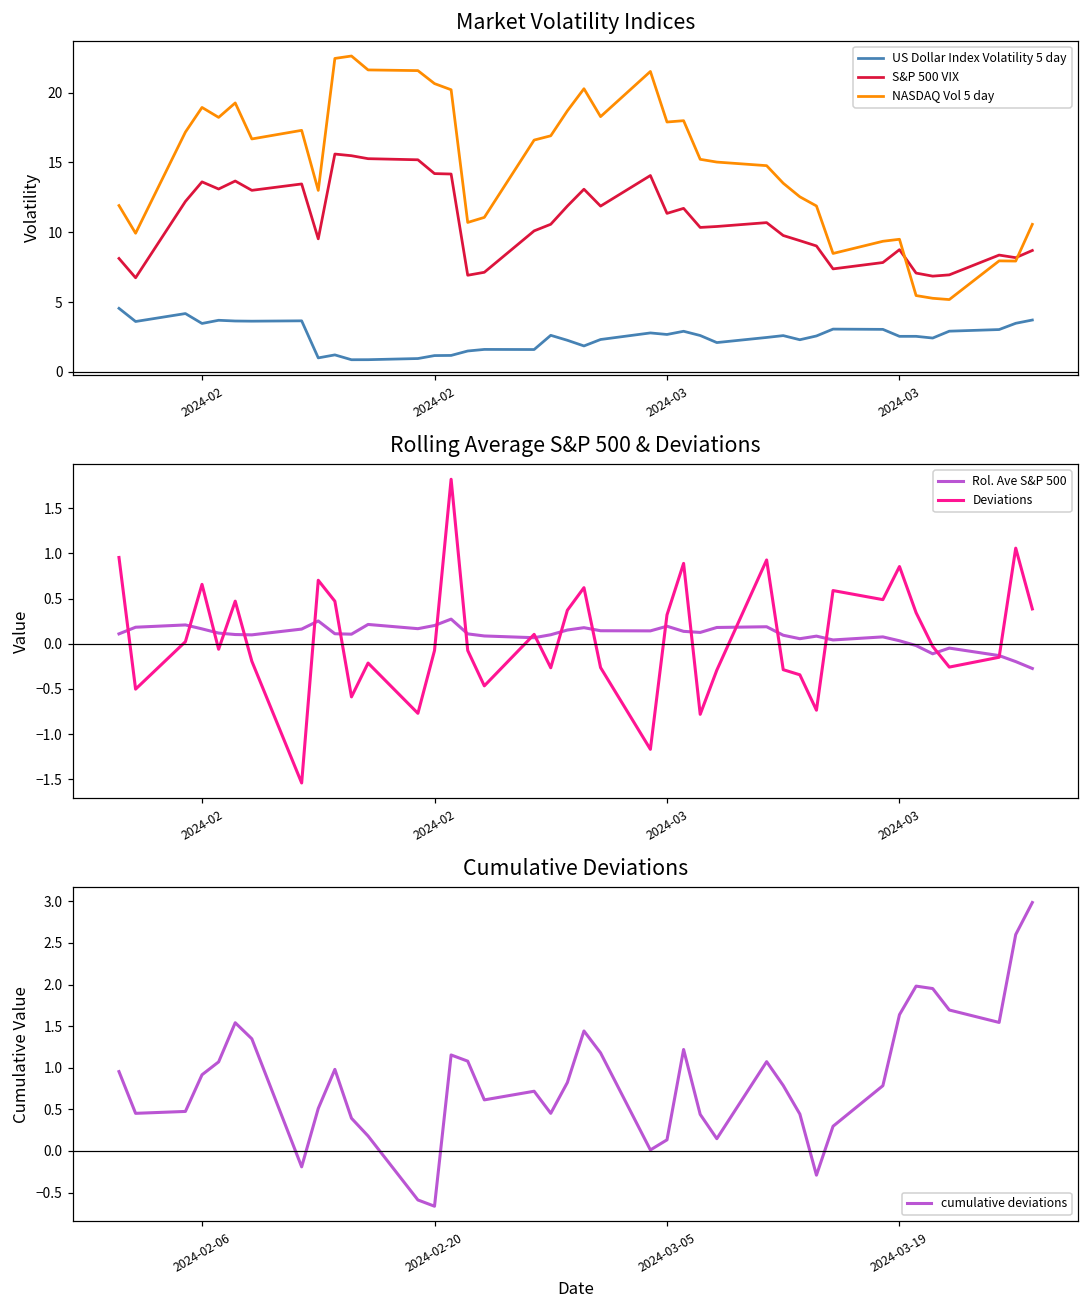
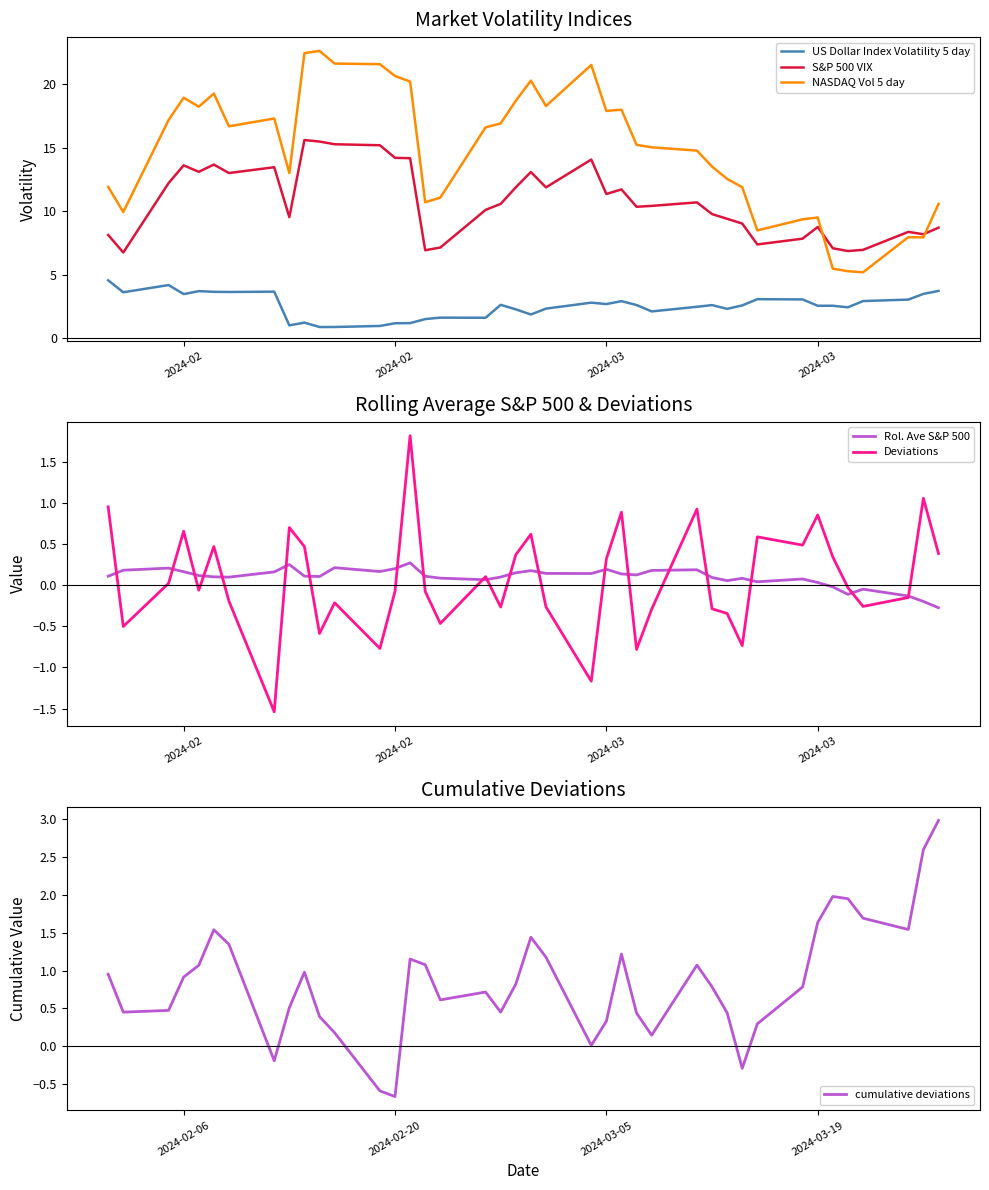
  {
    "Cumulative Deviations": {
      "2024-02-06": 0.9,
      "2024-02-20": -0.7,
-     "2024-03-05": 0.1,
+     "2024-03-05": 0.3,
      "2024-03-19": 1.6
    }
  }
